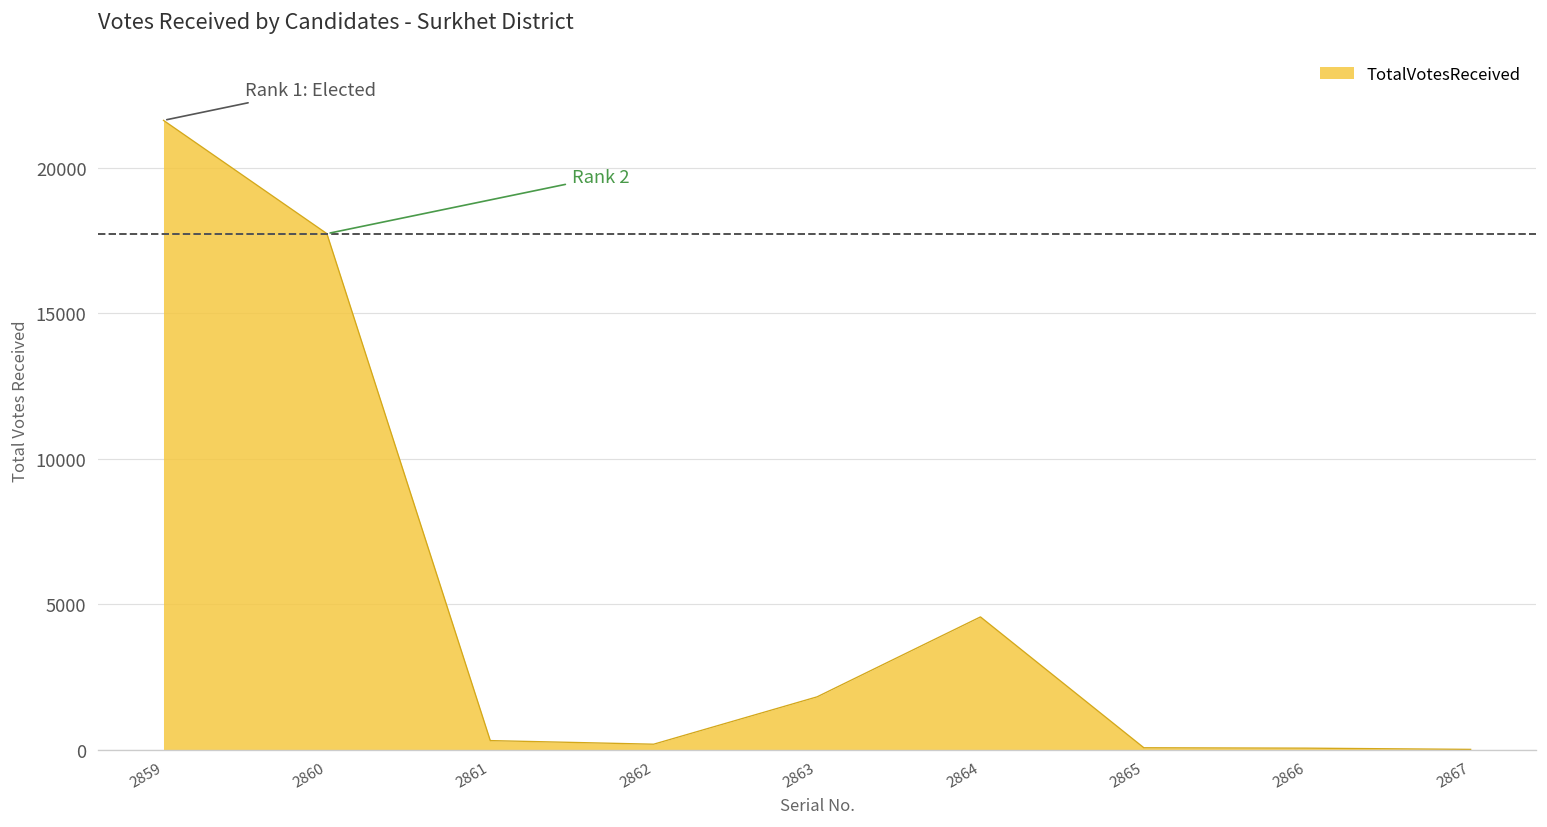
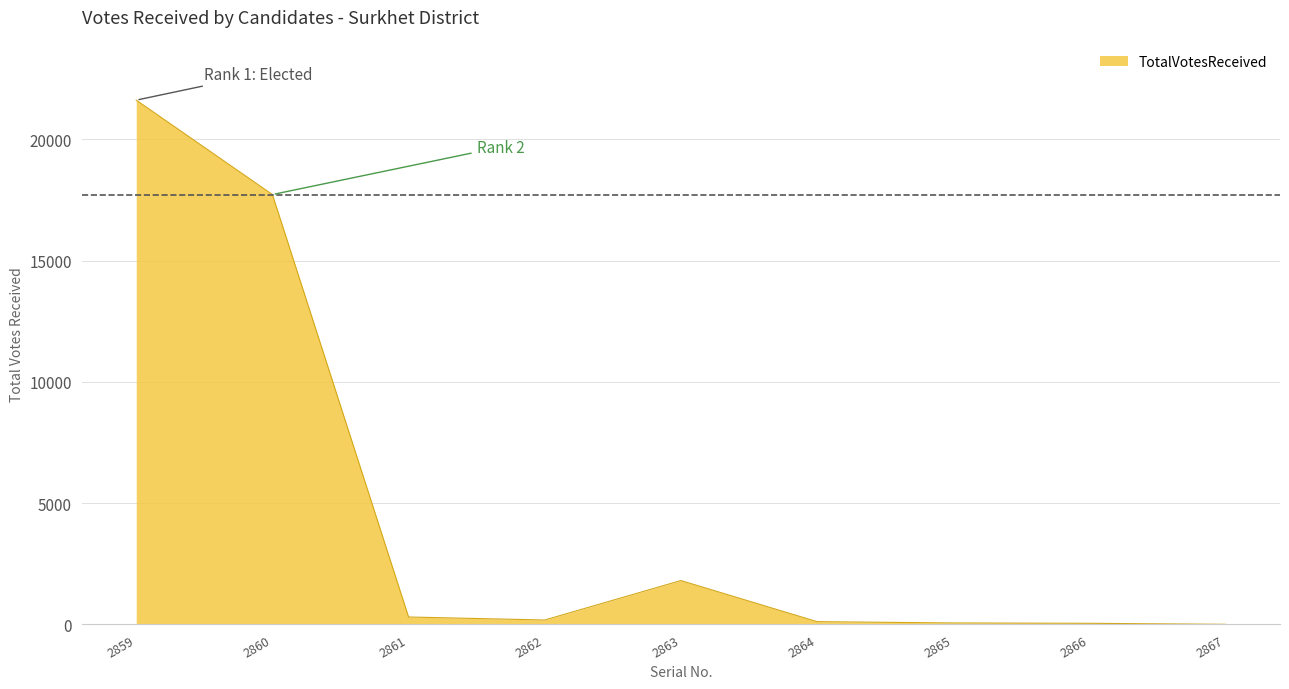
  {
    "2861": 300,
    "2862": 200,
    "2863": 1800,
-   "2864": 4600,
+   "2864": 100,
    "2865": 100,
    "2866": 0,
    "2867": 0
  }
